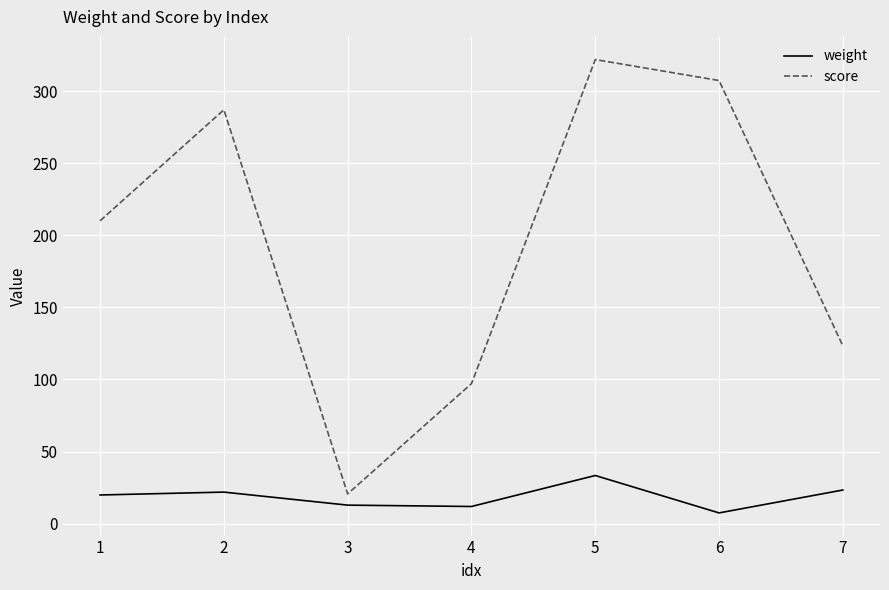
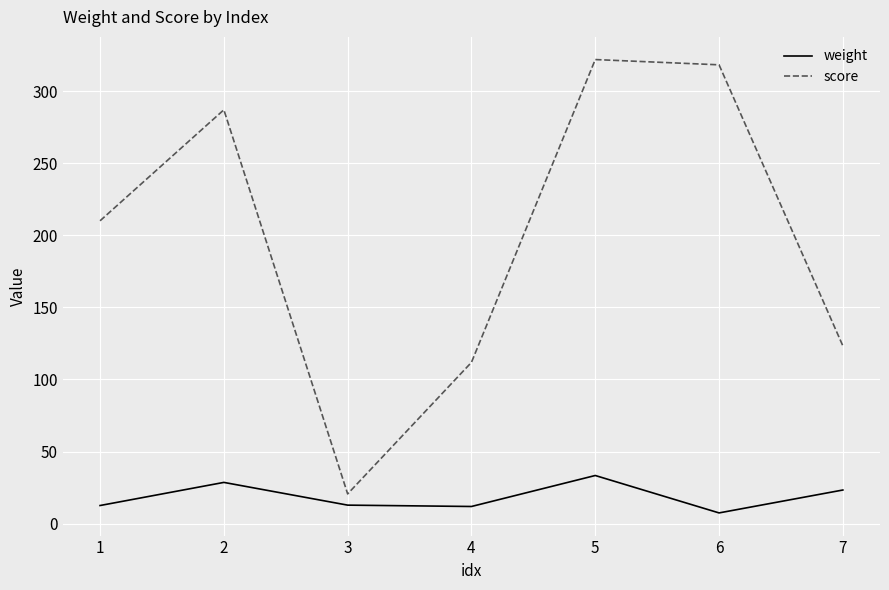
  {
    "weight": {
-     "1": 20,
-     "2": 22,
+     "1": 13,
+     "2": 29,
      "3": 13,
      "4": 12,
      "5": 33,
      "6": 7,
      "7": 23
    },
    "score": {
      "1": 210,
      "2": 287,
      "3": 21,
-     "4": 97,
+     "4": 112,
      "5": 322,
-     "6": 307,
+     "6": 318,
      "7": 123
    }
  }
